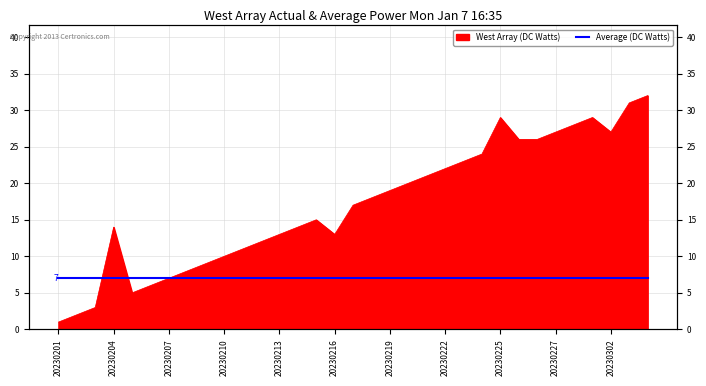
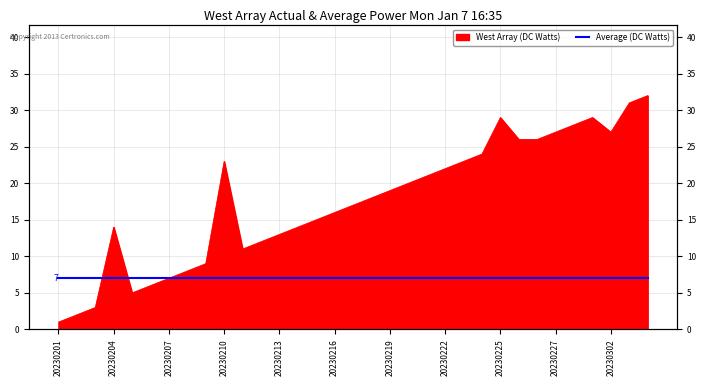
  {
    "West Array (DC Watts)": {
      "20230201": 1,
      "20230204": 14,
-     "20230210": 10,
+     "20230210": 23,
      "20230213": 13,
-     "20230216": 13,
+     "20230216": 16,
      "20230219": 19,
      "20230222": 22,
      "20230225": 29,
      "20230227": 27,
      "20230302": 27
    },
    "Average (DC Watts)": {
      "20230201": 7
    }
  }
